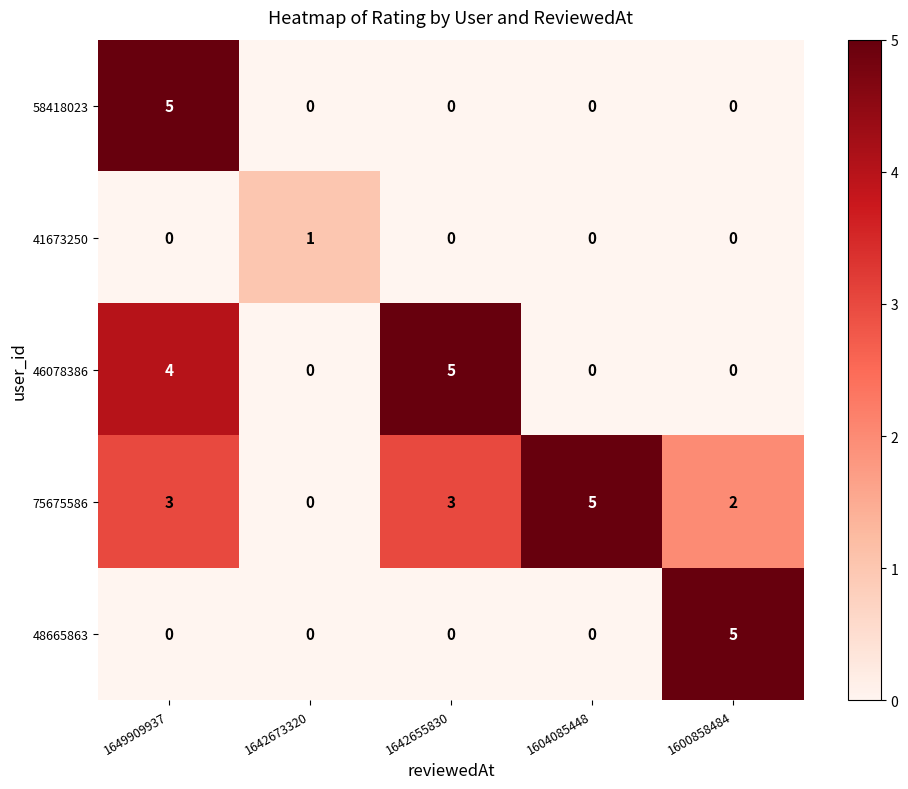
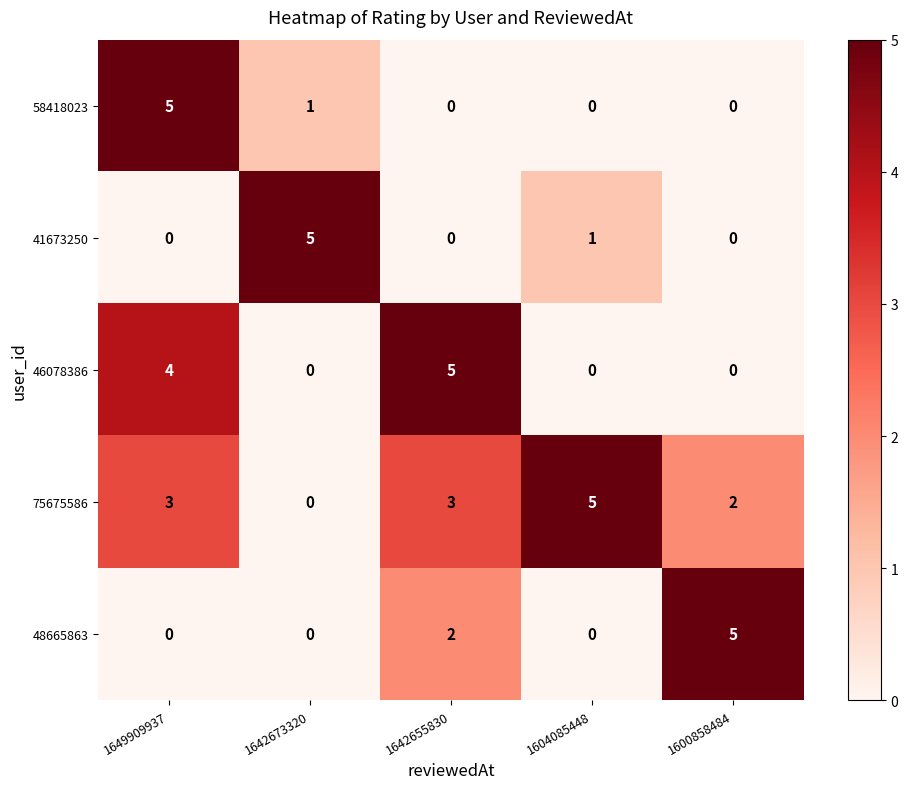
  {
    "58418023": {
      "1649909937": 5,
-     "1642673320": 0,
+     "1642673320": 1,
      "1642655830": 0,
      "1604085448": 0,
      "1600858484": 0
    },
    "41673250": {
      "1649909937": 0,
-     "1642673320": 1,
+     "1642673320": 5,
      "1642655830": 0,
-     "1604085448": 0,
+     "1604085448": 1,
      "1600858484": 0
    },
    "46078386": {
      "1649909937": 4,
      "1642673320": 0,
      "1642655830": 5,
      "1604085448": 0,
      "1600858484": 0
    },
    "75675586": {
      "1649909937": 3,
      "1642673320": 0,
      "1642655830": 3,
      "1604085448": 5,
      "1600858484": 2
    },
    "48665863": {
      "1649909937": 0,
      "1642673320": 0,
-     "1642655830": 0,
+     "1642655830": 2,
      "1604085448": 0,
      "1600858484": 5
    }
  }
